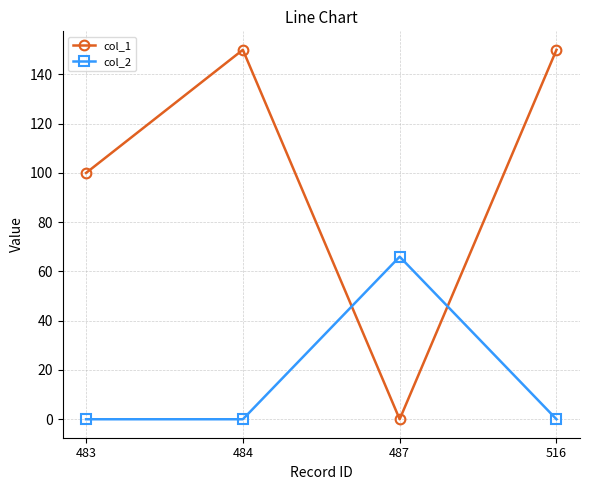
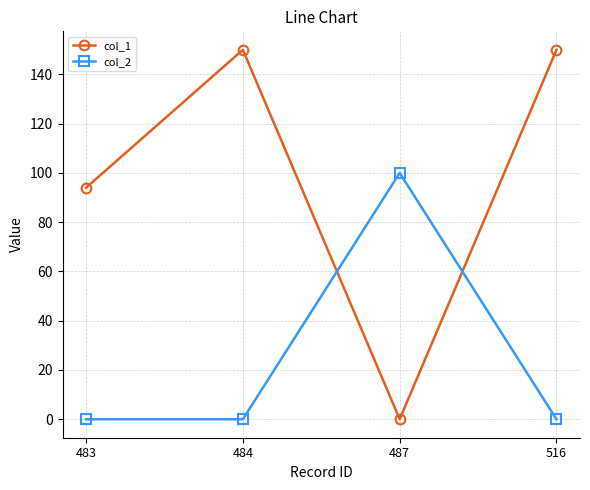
  {
    "col_1": {
-     "483": 100,
+     "483": 94,
      "484": 150,
      "487": 0,
      "516": 150
    },
    "col_2": {
      "483": 0,
      "484": 0,
-     "487": 66,
+     "487": 100,
      "516": 0
    }
  }
